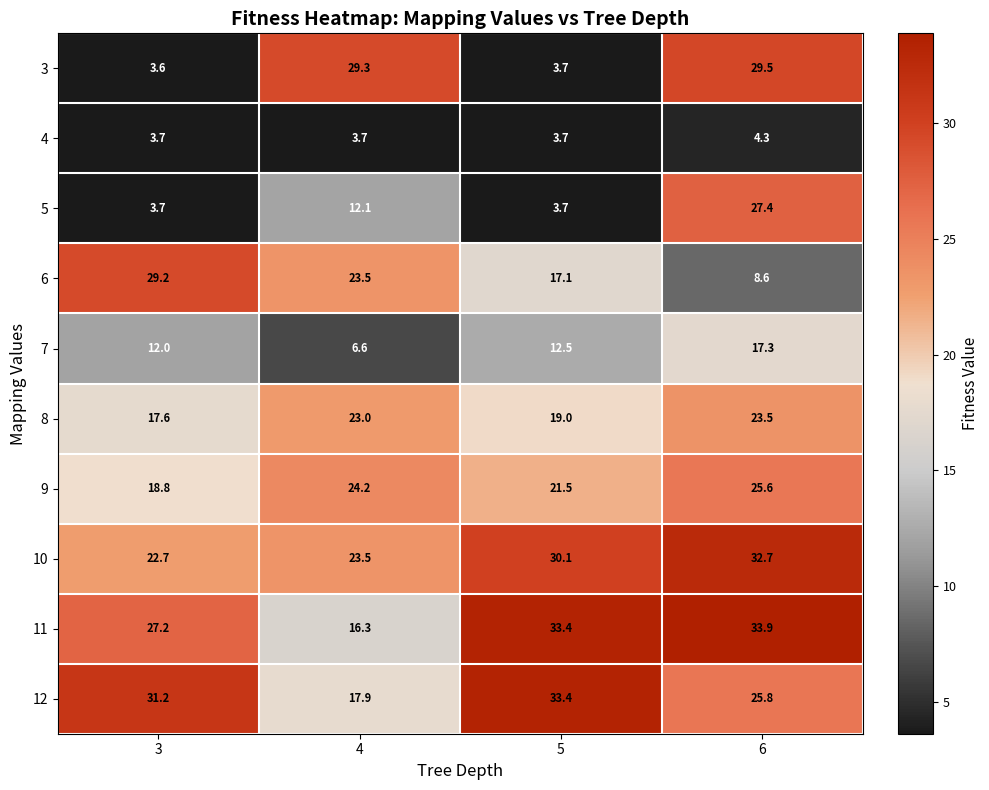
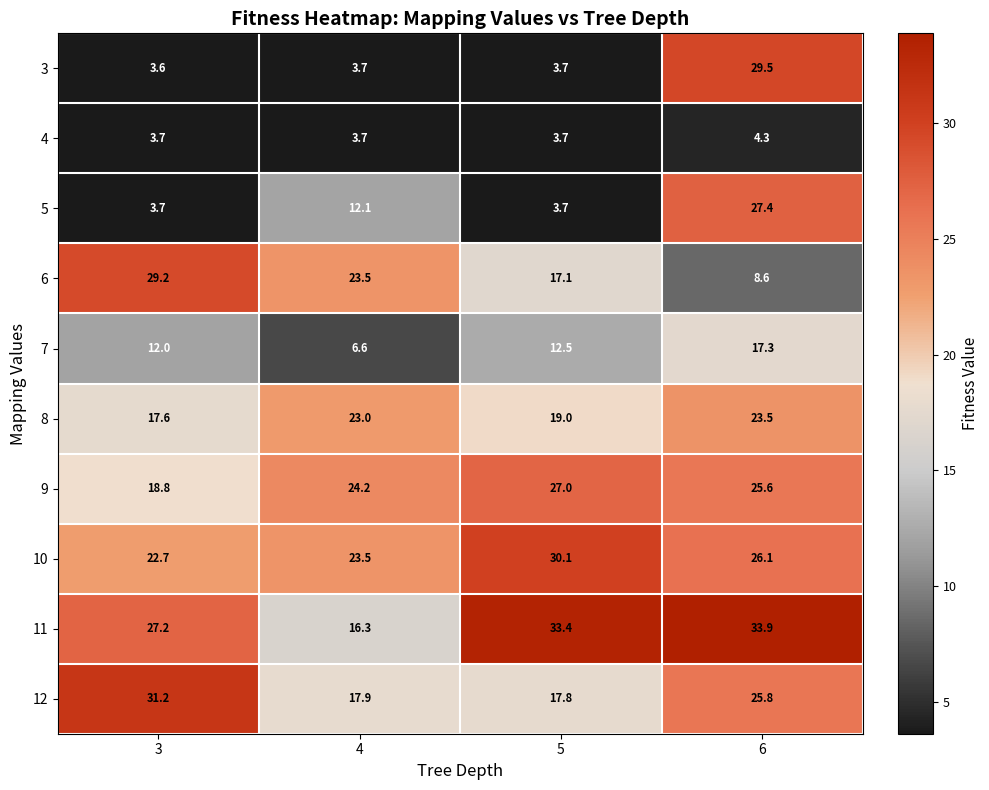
  {
    "3": {
      "3": 3.6,
-     "4": 29.3,
+     "4": 3.7,
      "5": 3.7,
      "6": 29.5
    },
    "4": {
      "3": 3.7,
      "4": 3.7,
      "5": 3.7,
      "6": 4.3
    },
    "5": {
      "3": 3.7,
      "4": 12.1,
      "5": 3.7,
      "6": 27.4
    },
    "6": {
      "3": 29.2,
      "4": 23.5,
      "5": 17.1,
      "6": 8.6
    },
    "7": {
      "3": 12.0,
      "4": 6.6,
      "5": 12.5,
      "6": 17.3
    },
    "8": {
      "3": 17.6,
      "4": 23.0,
      "5": 19.0,
      "6": 23.5
    },
    "9": {
      "3": 18.8,
      "4": 24.2,
-     "5": 21.5,
+     "5": 27.0,
      "6": 25.6
    },
    "10": {
      "3": 22.7,
      "4": 23.5,
      "5": 30.1,
-     "6": 32.7
+     "6": 26.1
    },
    "11": {
      "3": 27.2,
      "4": 16.3,
      "5": 33.4,
      "6": 33.9
    },
    "12": {
      "3": 31.2,
      "4": 17.9,
-     "5": 33.4,
+     "5": 17.8,
      "6": 25.8
    }
  }
